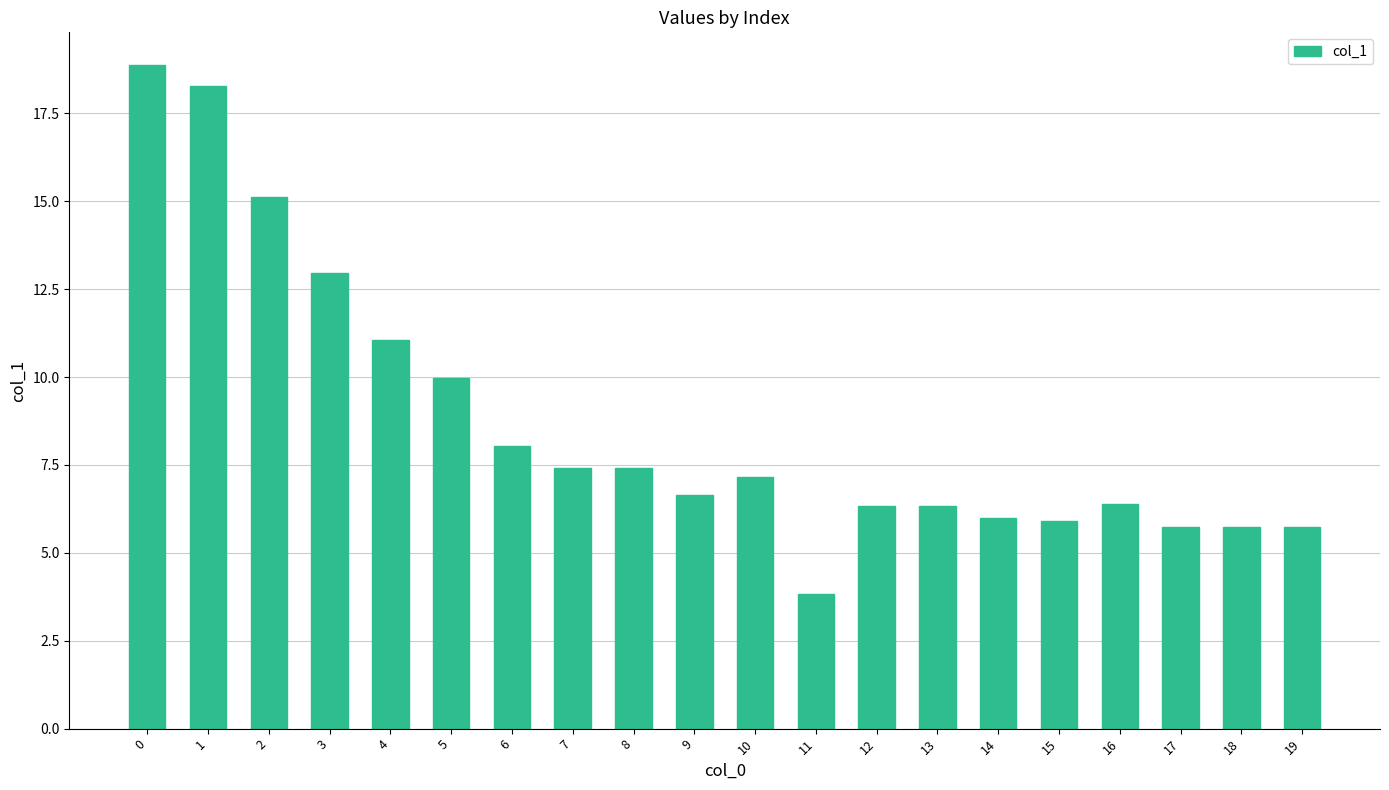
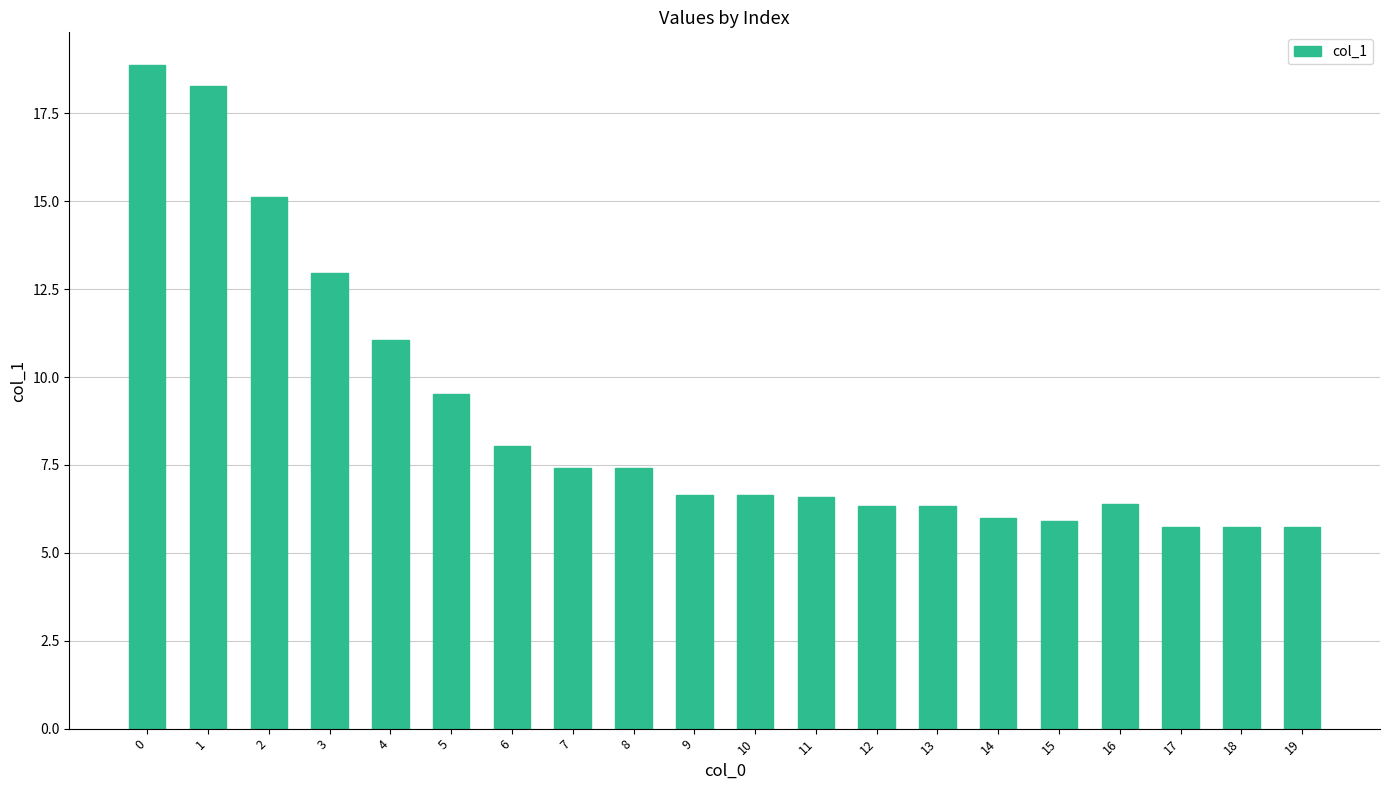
  {
    "0": 18.9,
    "1": 18.3,
    "2": 15.1,
    "3": 13.0,
    "4": 11.0,
-   "5": 10.0,
+   "5": 9.5,
    "6": 8.0,
    "7": 7.4,
    "8": 7.4,
    "9": 6.6,
-   "10": 7.1,
-   "11": 3.8,
+   "10": 6.6,
+   "11": 6.6,
    "12": 6.3,
    "13": 6.3,
    "14": 6.0,
    "15": 5.9,
    "16": 6.4,
    "17": 5.7,
    "18": 5.7,
    "19": 5.7
  }
